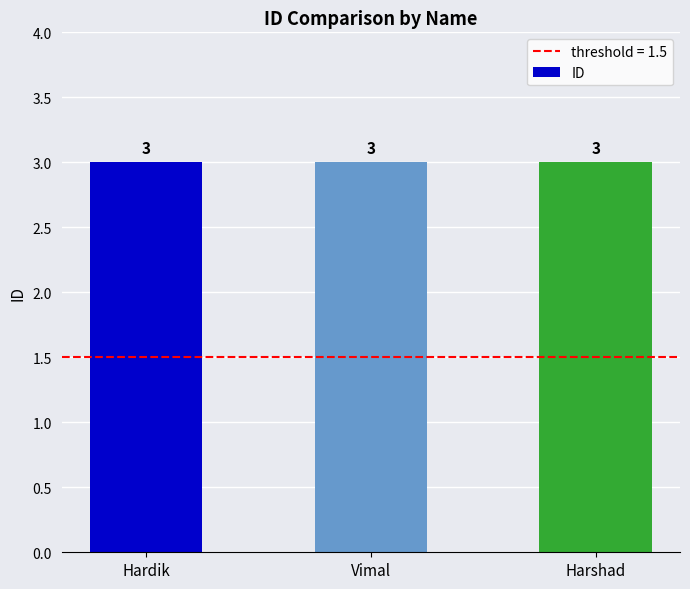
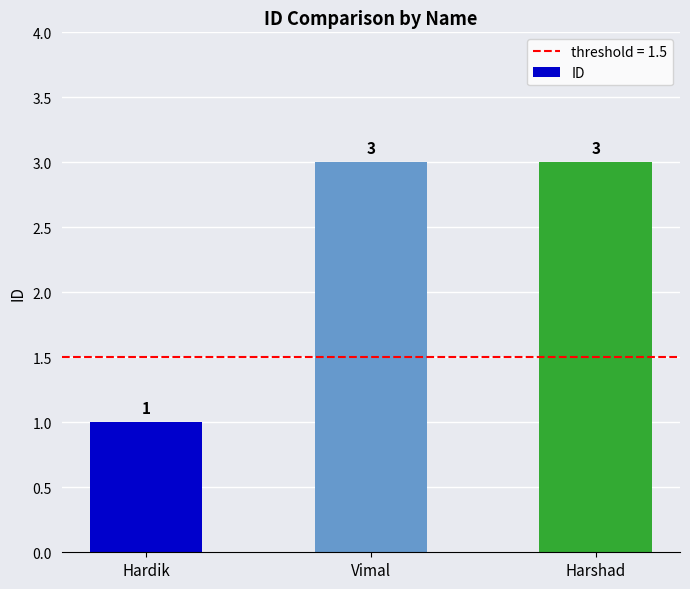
  {
-   "Hardik": 3,
+   "Hardik": 1,
    "Vimal": 3,
    "Harshad": 3
  }
